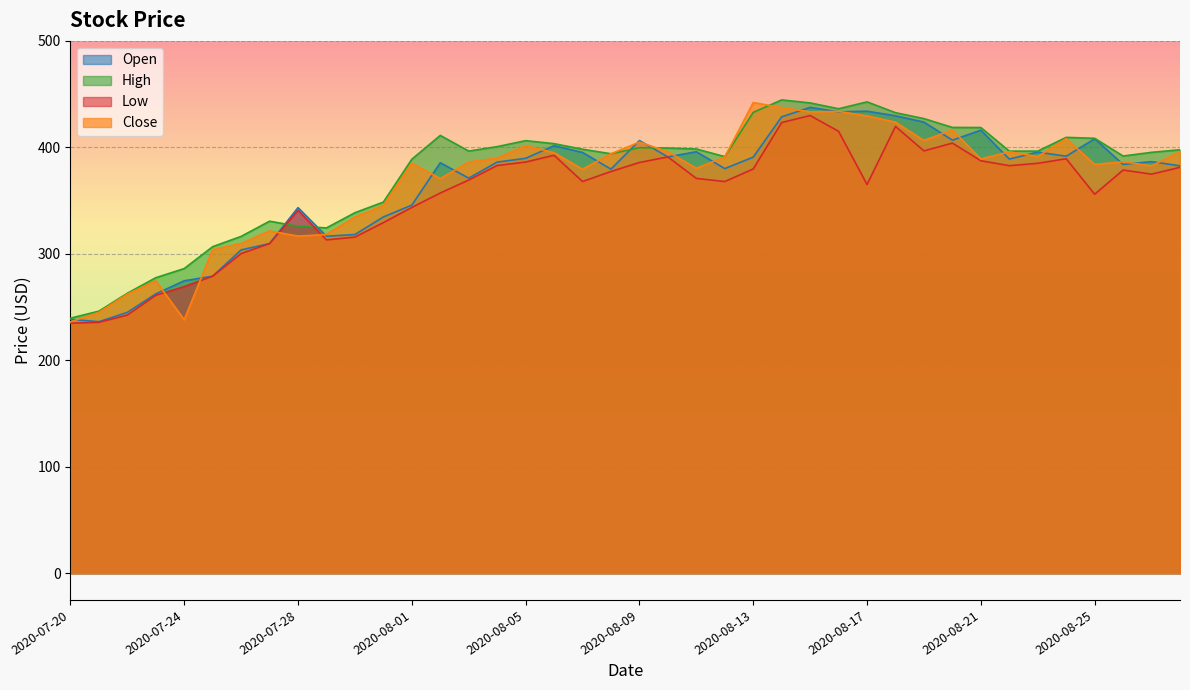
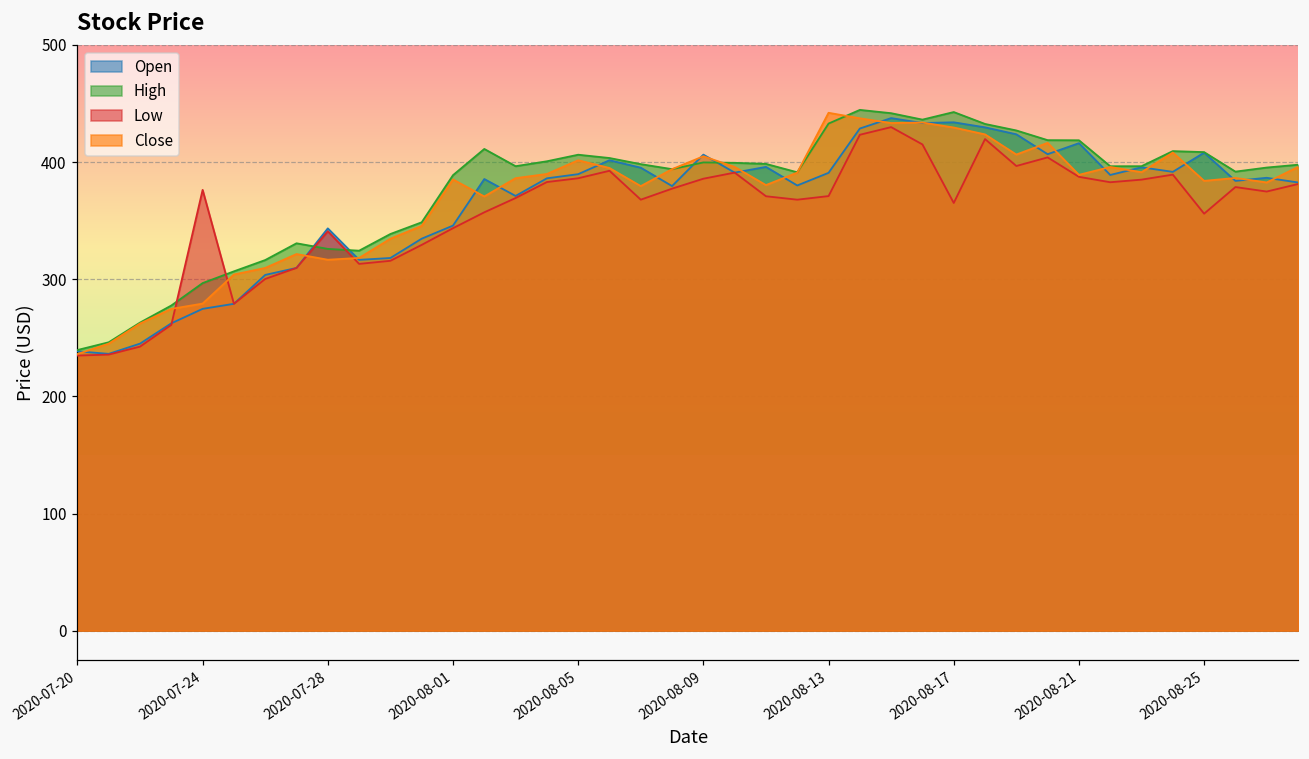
  {
    "Open": {
      "2020-07-24": 275,
      "2020-07-28": 343,
      "2020-08-05": 390,
      "2020-08-13": 391,
      "2020-08-17": 434,
      "2020-08-21": 416
    },
    "High": {
-     "2020-07-24": 286,
+     "2020-07-24": 297,
      "2020-07-28": 326,
      "2020-08-01": 389,
      "2020-08-05": 406,
      "2020-08-09": 400,
      "2020-08-13": 433,
      "2020-08-17": 443,
      "2020-08-21": 419
    },
    "Low": {
-     "2020-07-24": 269,
+     "2020-07-24": 376,
      "2020-07-28": 341,
      "2020-08-05": 386,
      "2020-08-09": 386,
-     "2020-08-13": 380,
+     "2020-08-13": 371,
      "2020-08-17": 365,
      "2020-08-25": 356
    },
    "Close": {
-     "2020-07-24": 238,
+     "2020-07-24": 279,
      "2020-07-28": 317,
      "2020-08-01": 385,
      "2020-08-05": 402,
      "2020-08-13": 442,
      "2020-08-17": 430,
      "2020-08-25": 384
    }
  }
